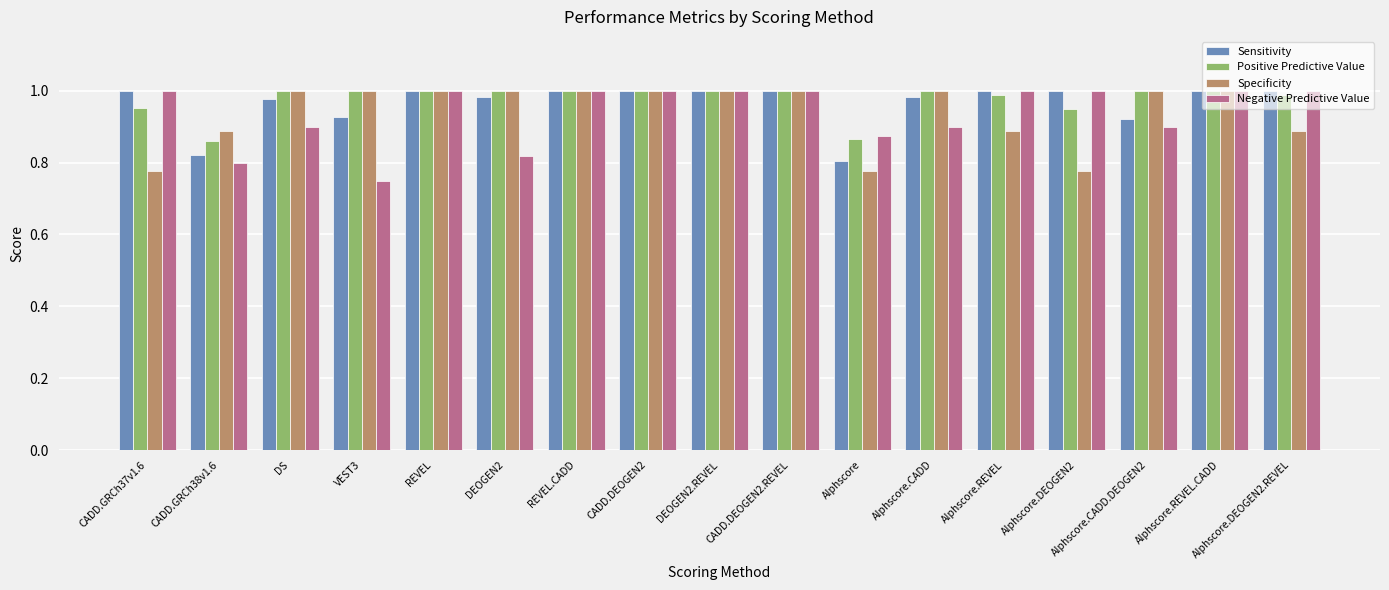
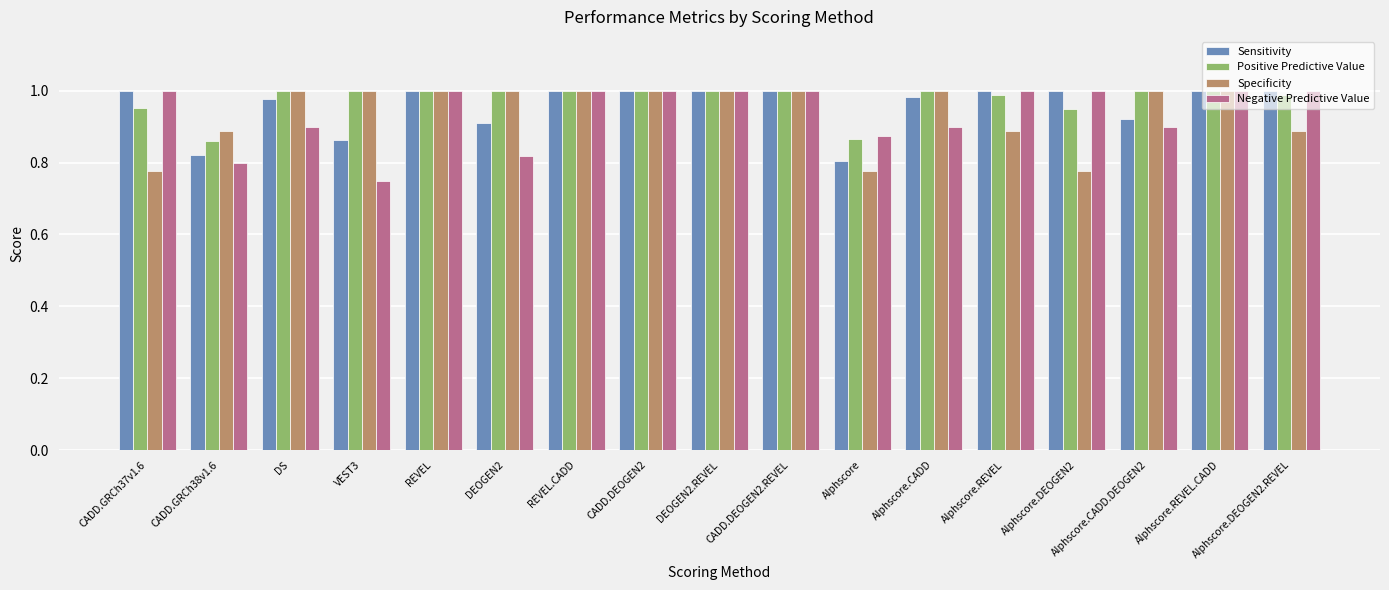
  {
    "Sensitivity": {
      "CADD.GRCh37v1.6": 1.00,
      "CADD.GRCh38v1.6": 0.82,
      "DS": 0.98,
-     "VEST3": 0.93,
+     "VEST3": 0.86,
      "REVEL": 1.00,
-     "DEOGEN2": 0.98,
+     "DEOGEN2": 0.91,
      "REVEL.CADD": 1.00,
      "CADD.DEOGEN2": 1.00,
      "DEOGEN2.REVEL": 1.00,
      "CADD.DEOGEN2.REVEL": 1.00,
      "Alphscore": 0.80,
      "Alphscore.CADD": 0.98,
      "Alphscore.REVEL": 1.00,
      "Alphscore.DEOGEN2": 1.00,
      "Alphscore.CADD.DEOGEN2": 0.92,
      "Alphscore.REVEL.CADD": 1.00
    },
    "Positive Predictive Value": {
      "CADD.GRCh37v1.6": 0.95,
      "CADD.GRCh38v1.6": 0.86,
      "DS": 1.00,
      "VEST3": 1.00,
      "REVEL": 1.00,
      "DEOGEN2": 1.00,
      "REVEL.CADD": 1.00,
      "CADD.DEOGEN2": 1.00,
      "DEOGEN2.REVEL": 1.00,
      "CADD.DEOGEN2.REVEL": 1.00,
      "Alphscore": 0.86,
      "Alphscore.CADD": 1.00,
      "Alphscore.REVEL": 0.99,
      "Alphscore.DEOGEN2": 0.95,
      "Alphscore.CADD.DEOGEN2": 1.00
    }
  }
